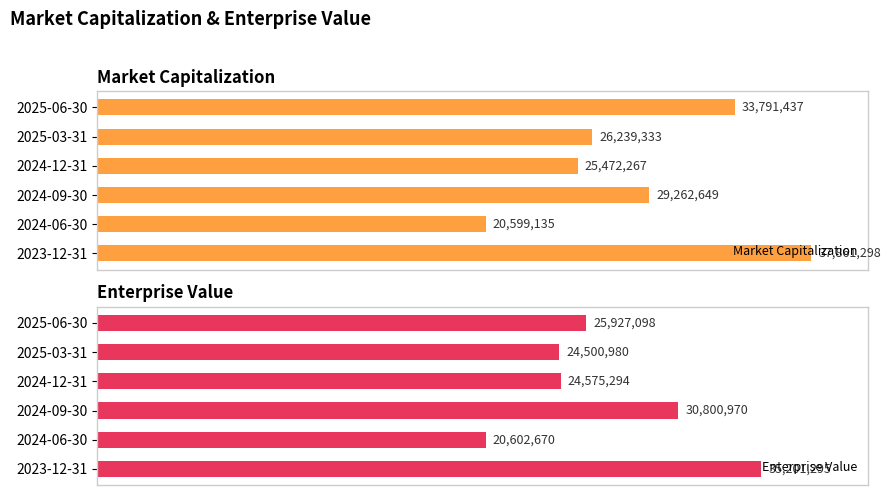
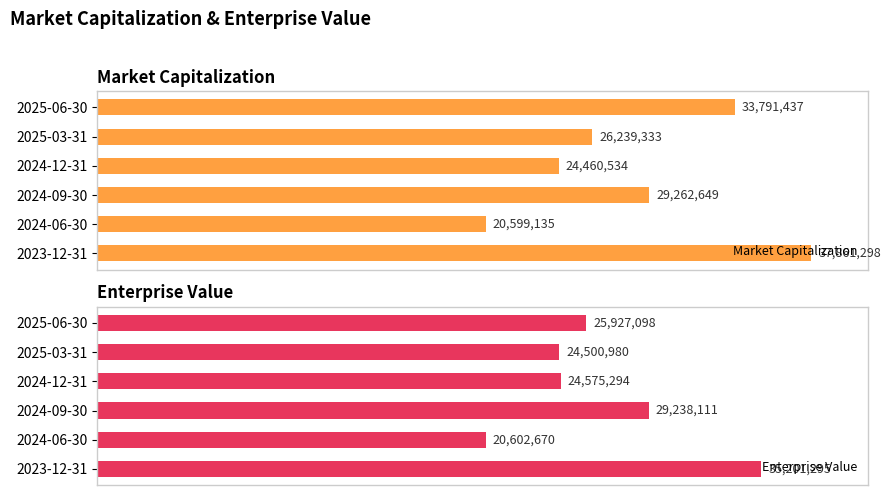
  {
    "Market Capitalization": {
      "2025-06-30": "33,791,437",
      "2025-03-31": "26,239,333",
-     "2024-12-31": "25,472,267",
+     "2024-12-31": "24,460,534",
      "2024-09-30": "29,262,649",
      "2024-06-30": "20,599,135",
      "2023-12-31": "37,861,298"
    },
    "Enterprise Value": {
      "2025-06-30": "25,927,098",
      "2025-03-31": "24,500,980",
      "2024-12-31": "24,575,294",
-     "2024-09-30": "30,800,970",
+     "2024-09-30": "29,238,111",
      "2024-06-30": "20,602,670",
      "2023-12-31": "35,201,295"
    }
  }
